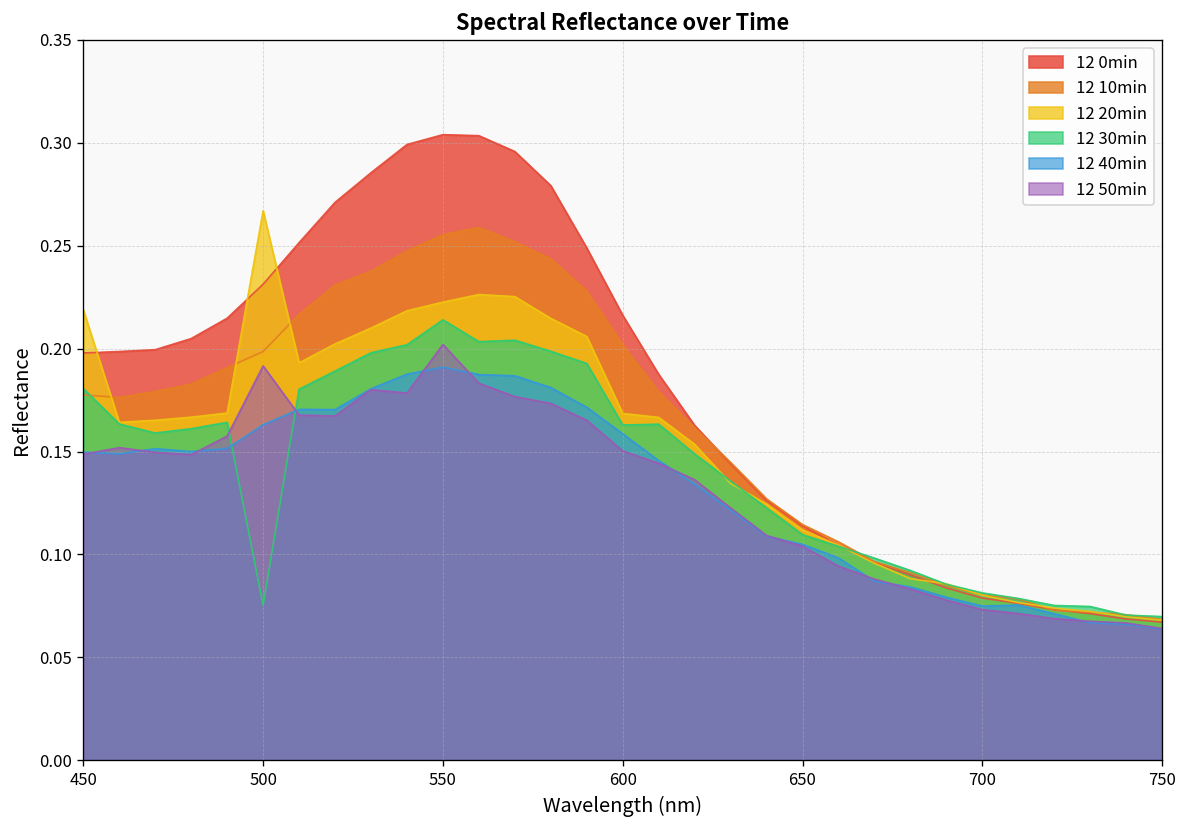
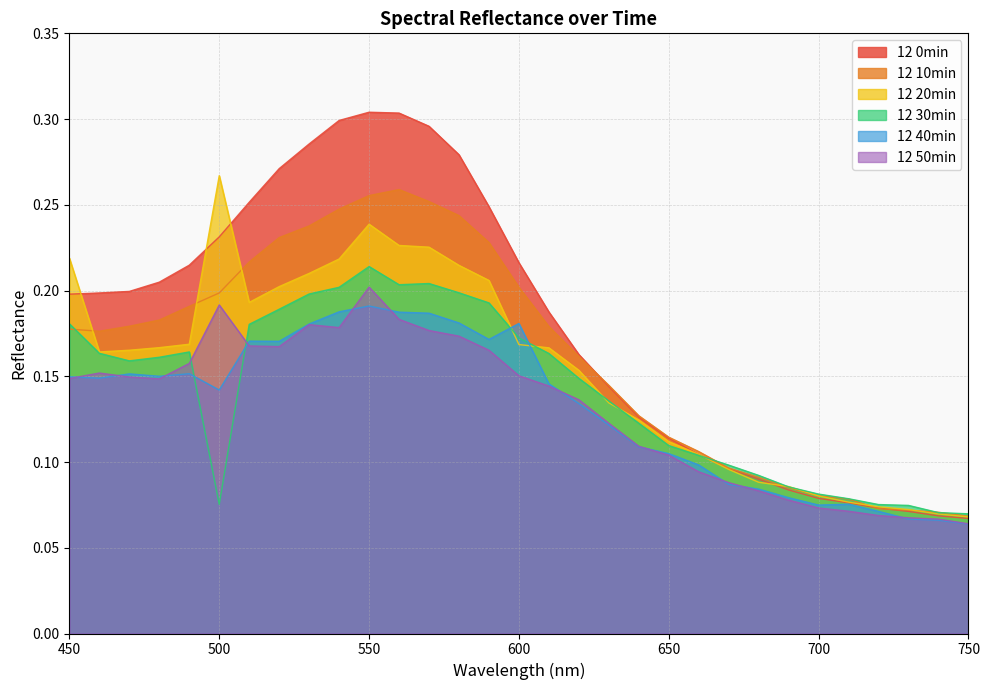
  {
    "12 20min": {
      "450": 0.219,
      "500": 0.267,
-     "550": 0.223,
+     "550": 0.239,
      "600": 0.169,
      "650": 0.112
    },
    "12 30min": {
      "450": 0.181,
      "500": 0.075,
      "550": 0.214,
-     "600": 0.163,
+     "600": 0.172,
      "650": 0.110
    },
    "12 40min": {
-     "500": 0.163,
+     "500": 0.142,
      "550": 0.191,
-     "600": 0.159,
+     "600": 0.181,
      "700": 0.075
    },
    "12 50min": {
      "500": 0.192,
      "550": 0.202,
      "600": 0.150,
      "700": 0.073
    }
  }
